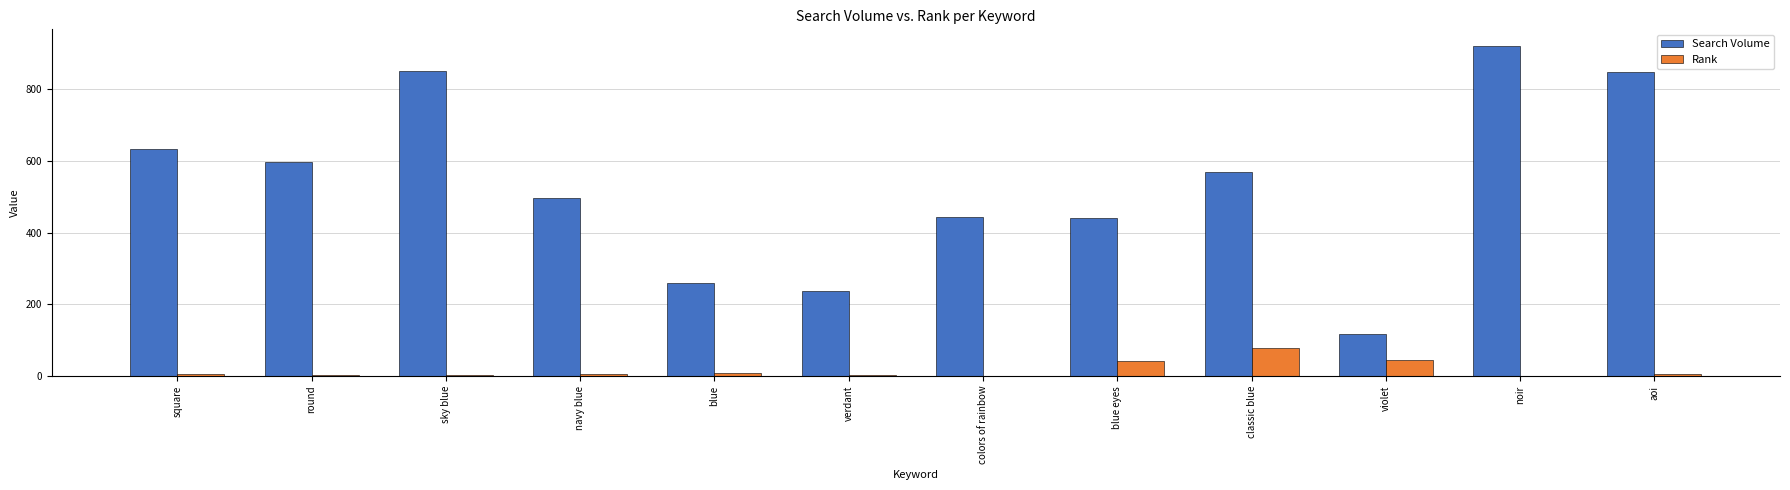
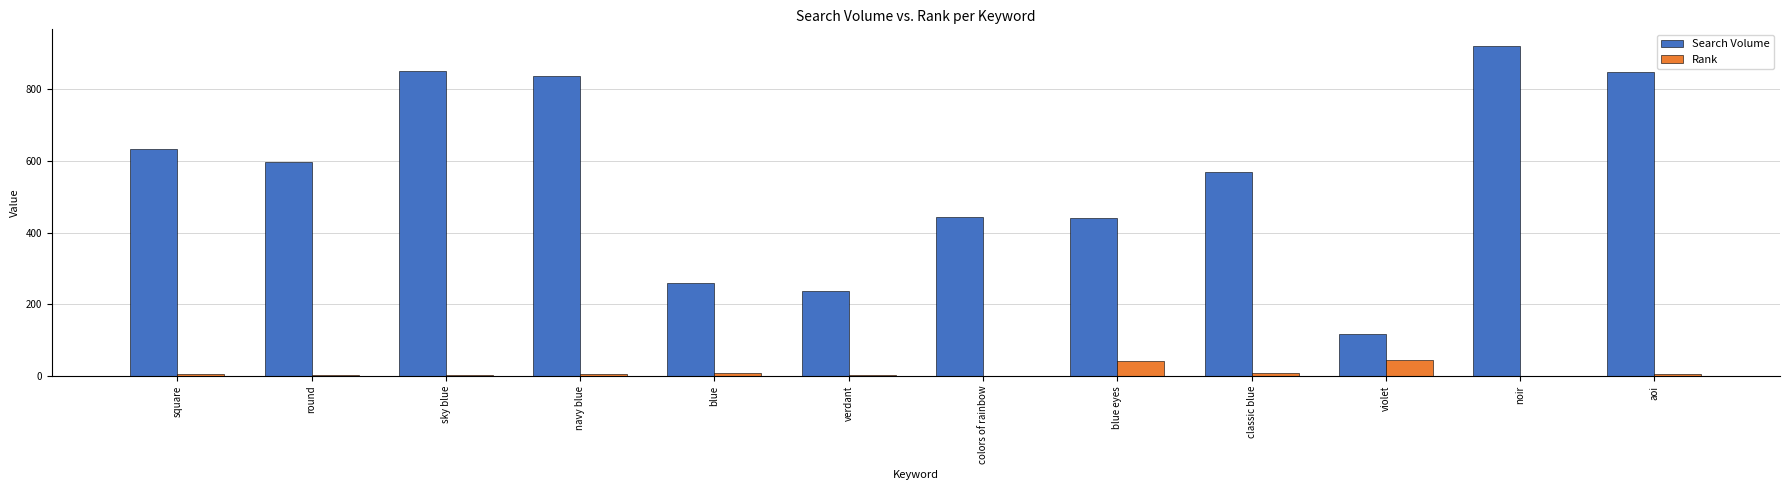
  {
    "Search Volume": {
      "square": 630,
      "round": 600,
      "sky blue": 850,
-     "navy blue": 500,
+     "navy blue": 840,
      "blue": 260,
      "verdant": 240,
      "colors of rainbow": 440,
      "blue eyes": 440,
      "classic blue": 570,
      "violet": 120,
      "noir": 920,
      "aoi": 850
    },
    "Rank": {
      "blue": 10,
      "blue eyes": 40,
-     "classic blue": 80,
+     "classic blue": 10,
      "violet": 40
    }
  }
